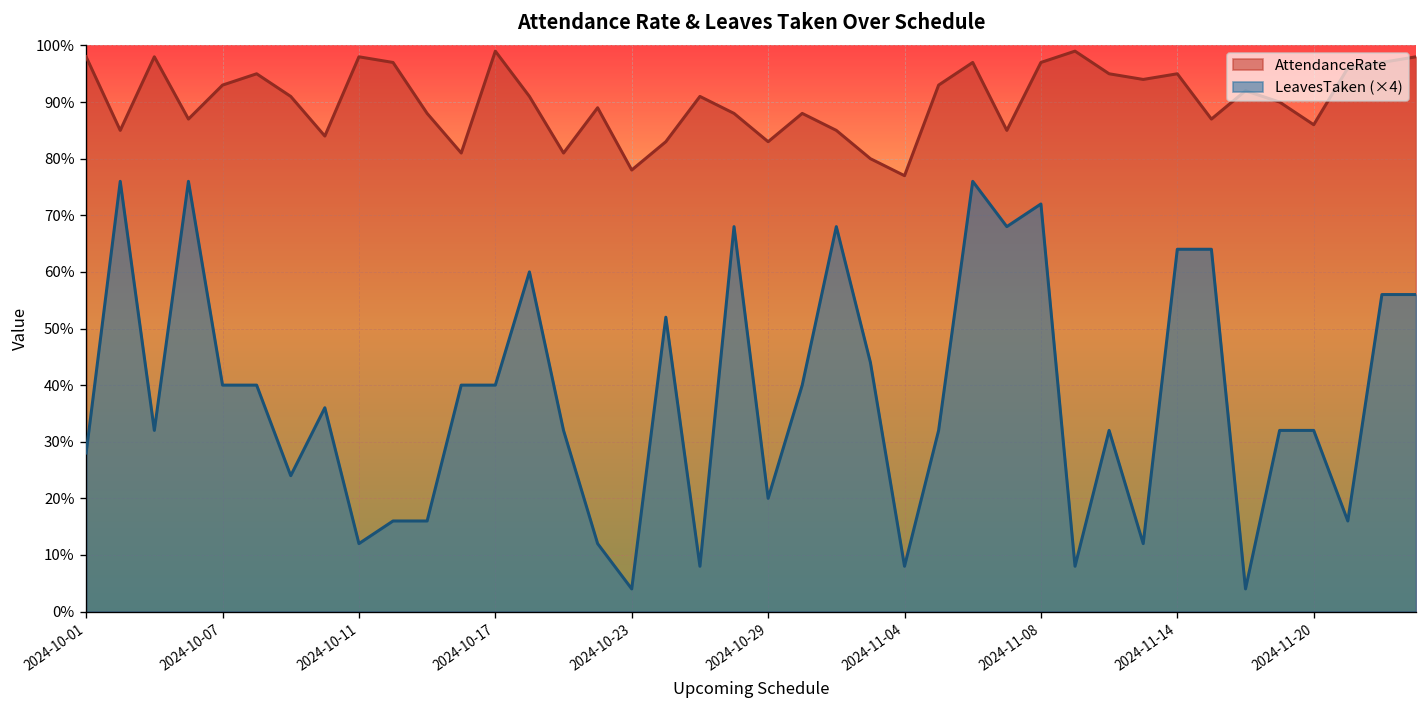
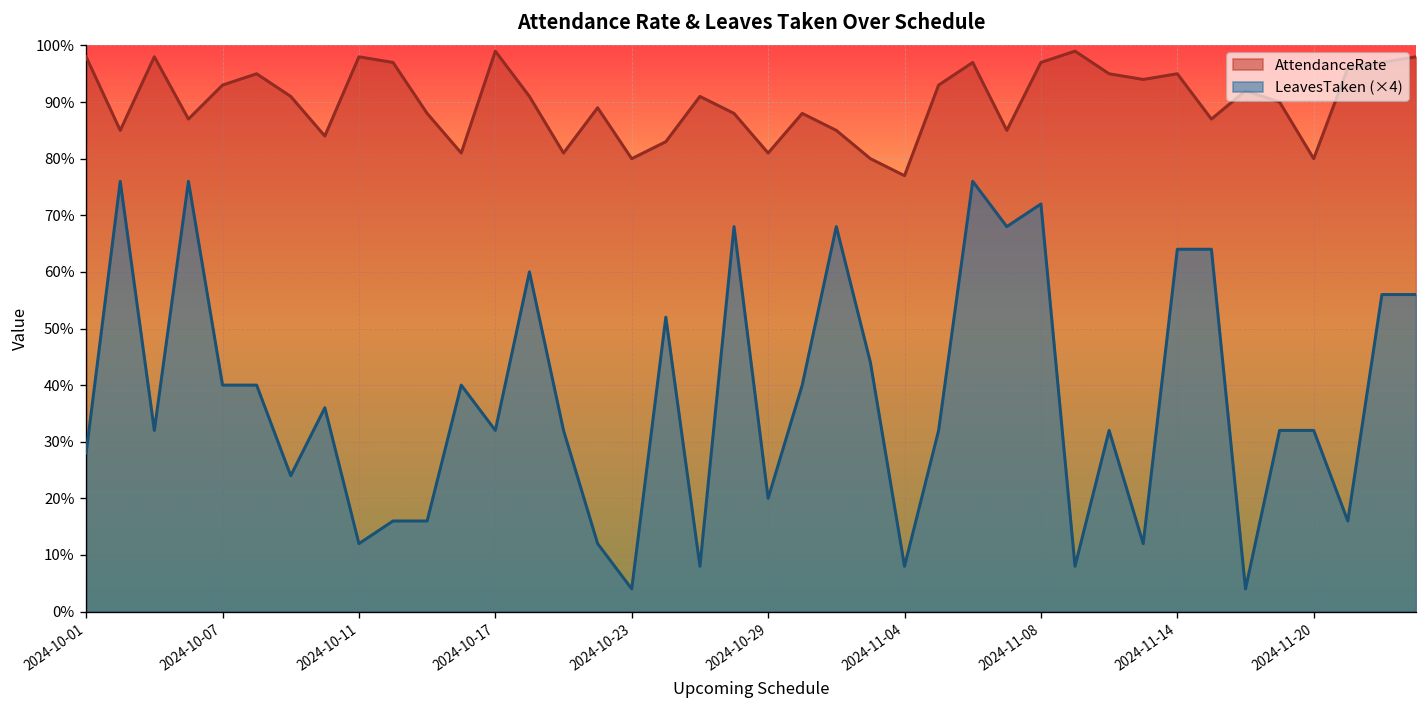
  {
    "AttendanceRate": {
      "2024-10-01": "98%",
      "2024-10-07": "93%",
      "2024-10-11": "98%",
      "2024-10-17": "99%",
-     "2024-10-23": "78%",
-     "2024-10-29": "83%",
+     "2024-10-23": "80%",
+     "2024-10-29": "81%",
      "2024-11-04": "77%",
      "2024-11-08": "97%",
      "2024-11-14": "95%",
-     "2024-11-20": "86%"
+     "2024-11-20": "80%"
    },
    "LeavesTaken (×4)": {
      "2024-10-01": "28%",
      "2024-10-07": "40%",
      "2024-10-11": "12%",
-     "2024-10-17": "40%",
+     "2024-10-17": "32%",
      "2024-10-23": "4%",
      "2024-10-29": "20%",
      "2024-11-04": "8%",
      "2024-11-08": "72%",
      "2024-11-14": "64%",
      "2024-11-20": "32%"
    }
  }
